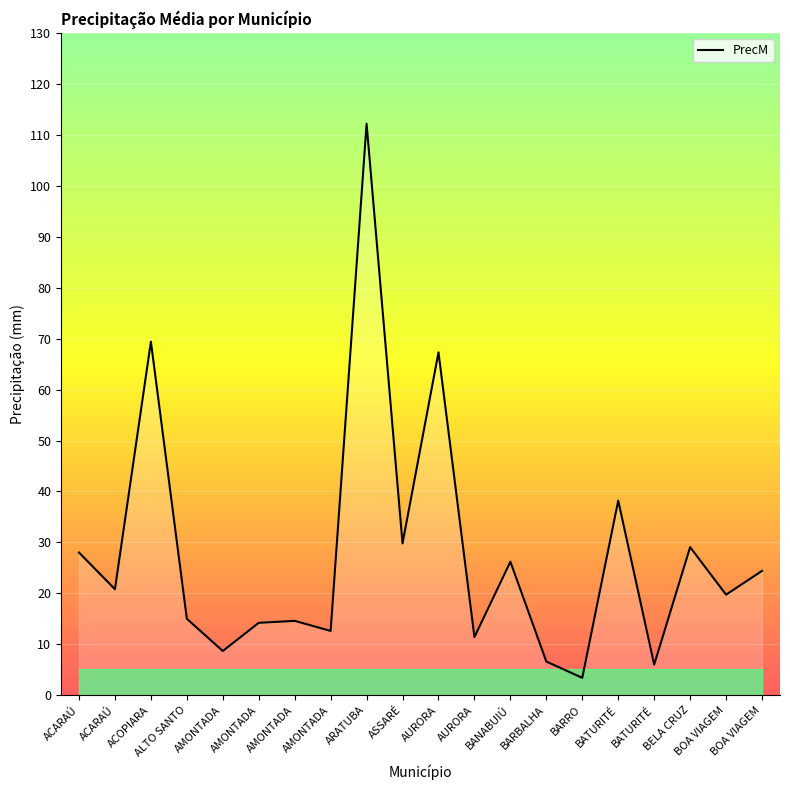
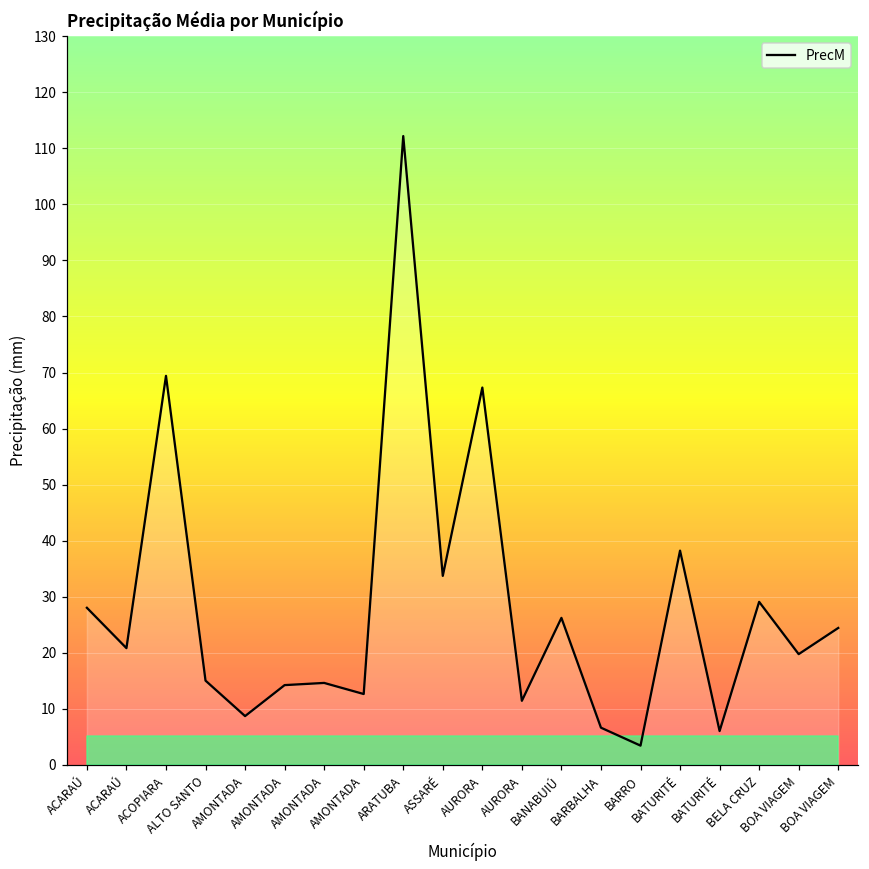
  {
    "PrecM": {
      "ACOPIARA": 69,
      "ALTO SANTO": 15,
      "ARATUBA": 112,
-     "ASSARÉ": 30,
+     "ASSARÉ": 34,
      "BANABUIÚ": 26,
      "BARBALHA": 7,
      "BARRO": 3,
      "BELA CRUZ": 29
    }
  }
